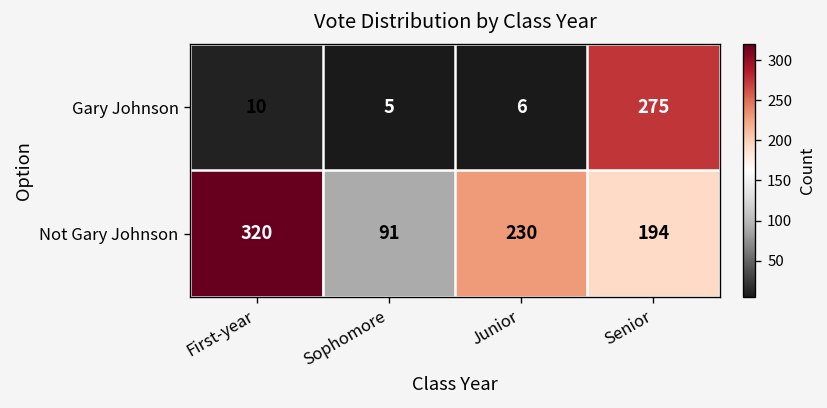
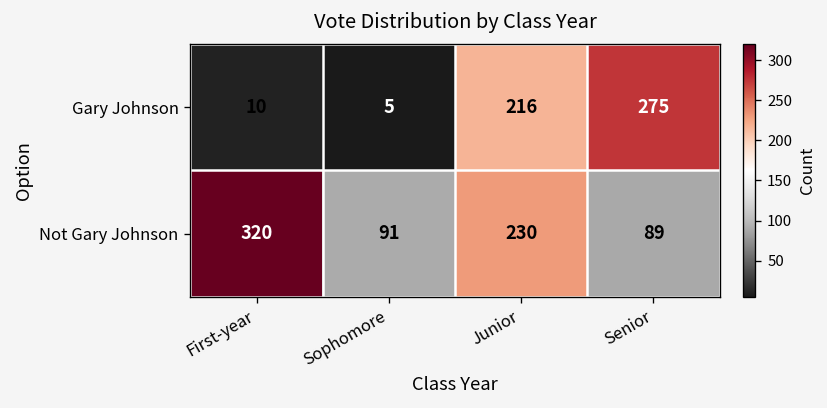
  {
    "Gary Johnson": {
      "Sophomore": 5,
-     "Junior": 6,
+     "Junior": 216,
      "Senior": 275
    },
    "Not Gary Johnson": {
      "First-year": 320,
      "Sophomore": 91,
      "Junior": 230,
-     "Senior": 194
+     "Senior": 89
    }
  }
